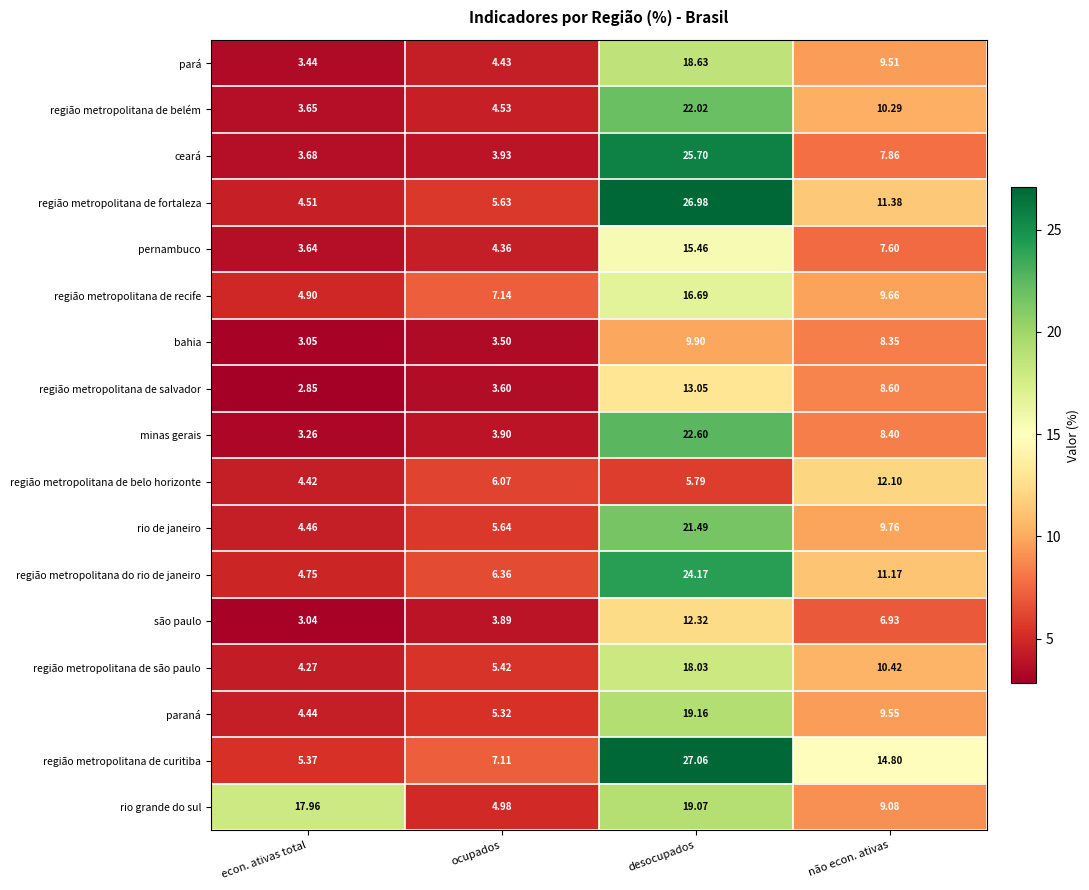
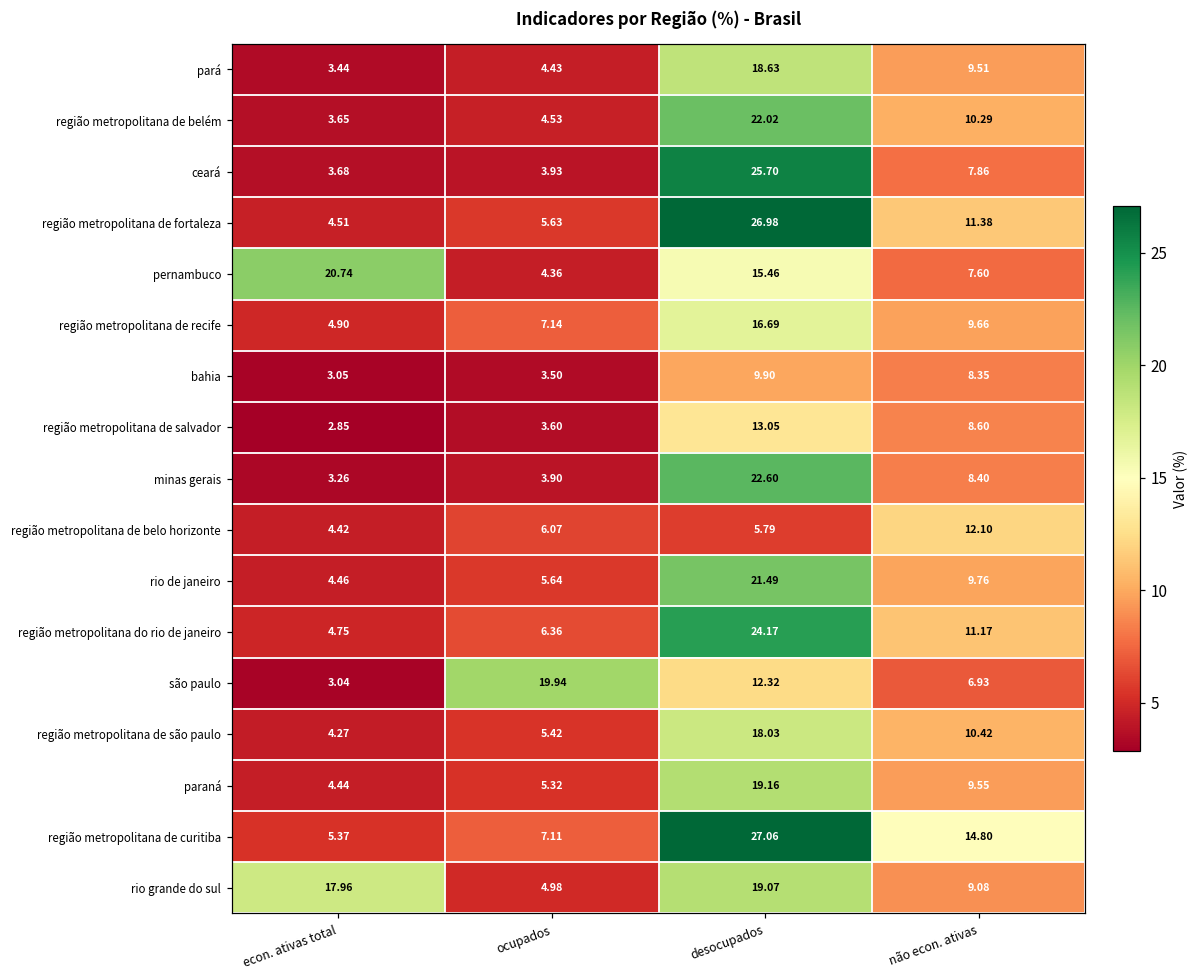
  {
    "pará": {
      "econ. ativas total": 3.44,
      "ocupados": 4.43,
      "desocupados": 18.63,
      "não econ. ativas": 9.51
    },
    "região metropolitana de belém": {
      "econ. ativas total": 3.65,
      "ocupados": 4.53,
      "desocupados": 22.02,
      "não econ. ativas": 10.29
    },
    "ceará": {
      "econ. ativas total": 3.68,
      "ocupados": 3.93,
      "desocupados": 25.70,
      "não econ. ativas": 7.86
    },
    "região metropolitana de fortaleza": {
      "econ. ativas total": 4.51,
      "ocupados": 5.63,
      "desocupados": 26.98,
      "não econ. ativas": 11.38
    },
    "pernambuco": {
-     "econ. ativas total": 3.64,
+     "econ. ativas total": 20.74,
      "ocupados": 4.36,
      "desocupados": 15.46,
      "não econ. ativas": 7.60
    },
    "região metropolitana de recife": {
      "econ. ativas total": 4.90,
      "ocupados": 7.14,
      "desocupados": 16.69,
      "não econ. ativas": 9.66
    },
    "bahia": {
      "econ. ativas total": 3.05,
      "ocupados": 3.50,
      "desocupados": 9.90,
      "não econ. ativas": 8.35
    },
    "região metropolitana de salvador": {
      "econ. ativas total": 2.85,
      "ocupados": 3.60,
      "desocupados": 13.05,
      "não econ. ativas": 8.60
    },
    "minas gerais": {
      "econ. ativas total": 3.26,
      "ocupados": 3.90,
      "desocupados": 22.60,
      "não econ. ativas": 8.40
    },
    "região metropolitana de belo horizonte": {
      "econ. ativas total": 4.42,
      "ocupados": 6.07,
      "desocupados": 5.79,
      "não econ. ativas": 12.10
    },
    "rio de janeiro": {
      "econ. ativas total": 4.46,
      "ocupados": 5.64,
      "desocupados": 21.49,
      "não econ. ativas": 9.76
    },
    "região metropolitana do rio de janeiro": {
      "econ. ativas total": 4.75,
      "ocupados": 6.36,
      "desocupados": 24.17,
      "não econ. ativas": 11.17
    },
    "são paulo": {
      "econ. ativas total": 3.04,
-     "ocupados": 3.89,
+     "ocupados": 19.94,
      "desocupados": 12.32,
      "não econ. ativas": 6.93
    },
    "região metropolitana de são paulo": {
      "econ. ativas total": 4.27,
      "ocupados": 5.42,
      "desocupados": 18.03,
      "não econ. ativas": 10.42
    },
    "paraná": {
      "econ. ativas total": 4.44,
      "ocupados": 5.32,
      "desocupados": 19.16,
      "não econ. ativas": 9.55
    },
    "região metropolitana de curitiba": {
      "econ. ativas total": 5.37,
      "ocupados": 7.11,
      "desocupados": 27.06,
      "não econ. ativas": 14.80
    },
    "rio grande do sul": {
      "econ. ativas total": 17.96,
      "ocupados": 4.98,
      "desocupados": 19.07,
      "não econ. ativas": 9.08
    }
  }
